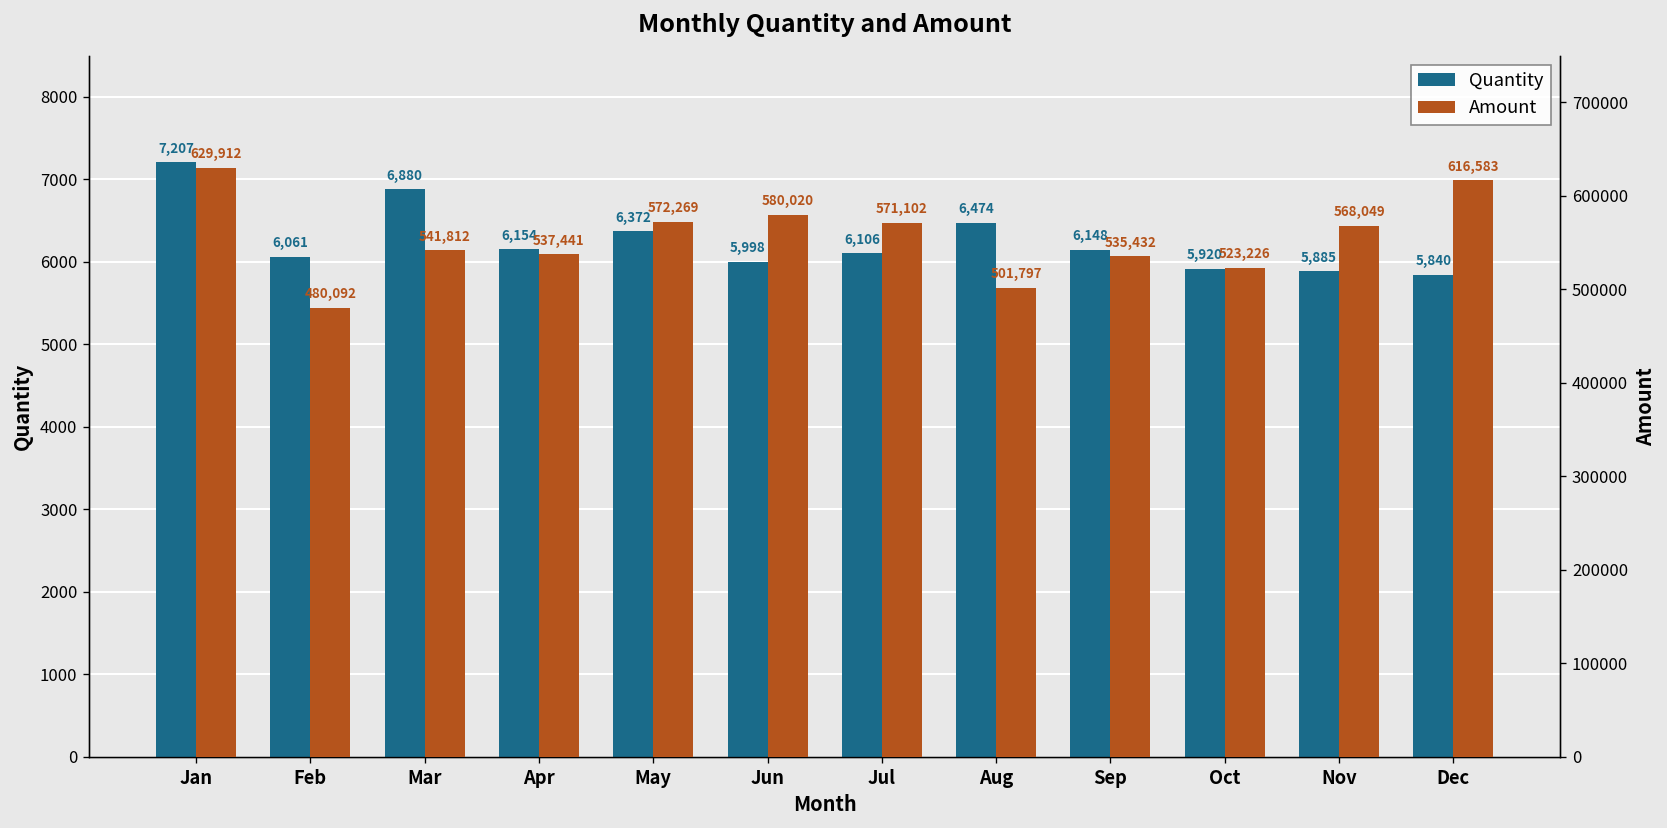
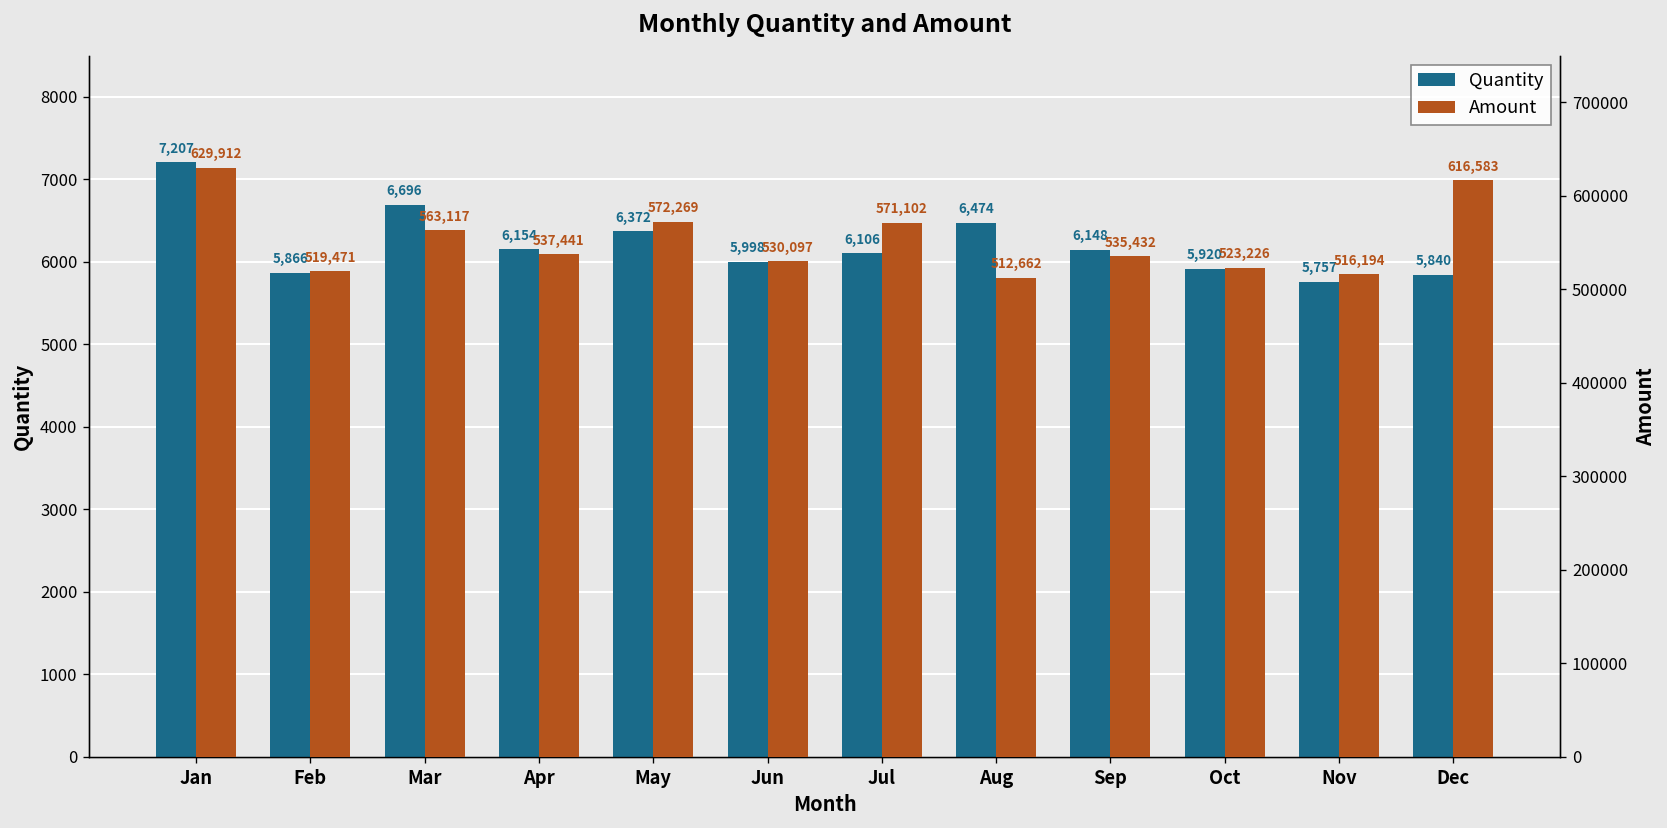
  {
    "Quantity": {
      "Jan": "7,207",
-     "Feb": "6,061",
-     "Mar": "6,880",
+     "Feb": "5,866",
+     "Mar": "6,696",
      "Apr": "6,154",
      "May": "6,372",
      "Jun": "5,998",
      "Jul": "6,106",
      "Aug": "6,474",
      "Sep": "6,148",
      "Oct": "5,920",
-     "Nov": "5,885",
+     "Nov": "5,757",
      "Dec": "5,840"
    },
    "Amount": {
      "Jan": "629,912",
-     "Feb": "480,092",
-     "Mar": "541,812",
+     "Feb": "519,471",
+     "Mar": "563,117",
      "Apr": "537,441",
      "May": "572,269",
-     "Jun": "580,020",
+     "Jun": "530,097",
      "Jul": "571,102",
-     "Aug": "501,797",
+     "Aug": "512,662",
      "Sep": "535,432",
      "Oct": "523,226",
-     "Nov": "568,049",
+     "Nov": "516,194",
      "Dec": "616,583"
    }
  }
